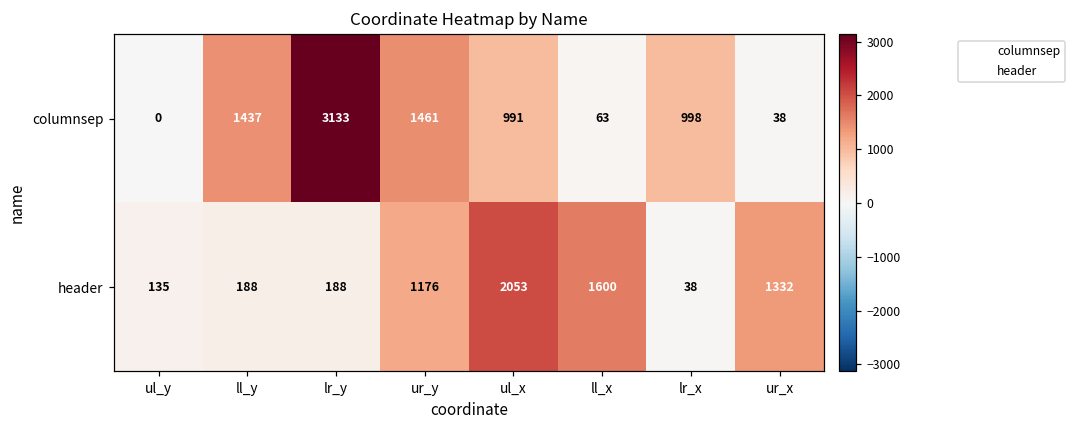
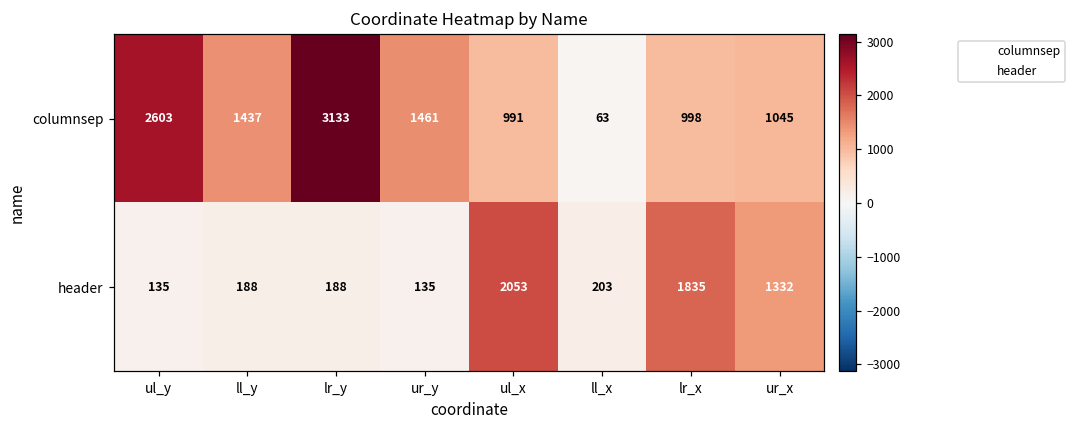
  {
    "columnsep": {
-     "ul_y": 0,
+     "ul_y": 2603,
      "ll_y": 1437,
      "lr_y": 3133,
      "ur_y": 1461,
      "ul_x": 991,
      "ll_x": 63,
      "lr_x": 998,
-     "ur_x": 38
+     "ur_x": 1045
    },
    "header": {
      "ul_y": 135,
      "ll_y": 188,
      "lr_y": 188,
-     "ur_y": 1176,
+     "ur_y": 135,
      "ul_x": 2053,
-     "ll_x": 1600,
-     "lr_x": 38,
+     "ll_x": 203,
+     "lr_x": 1835,
      "ur_x": 1332
    }
  }
